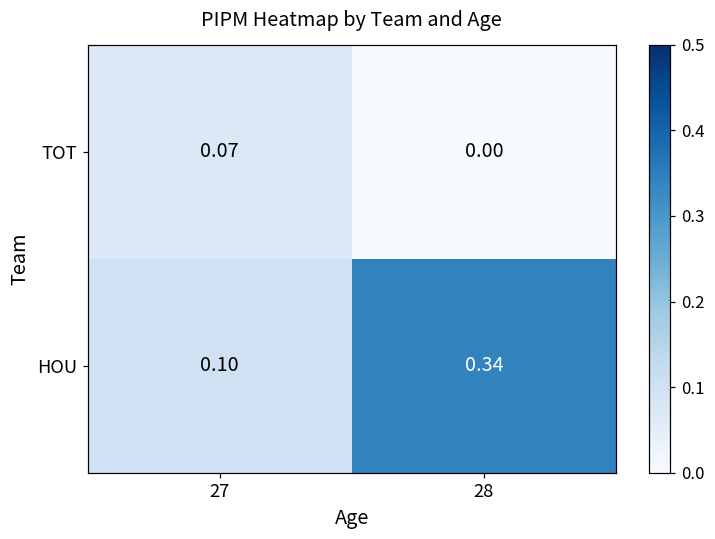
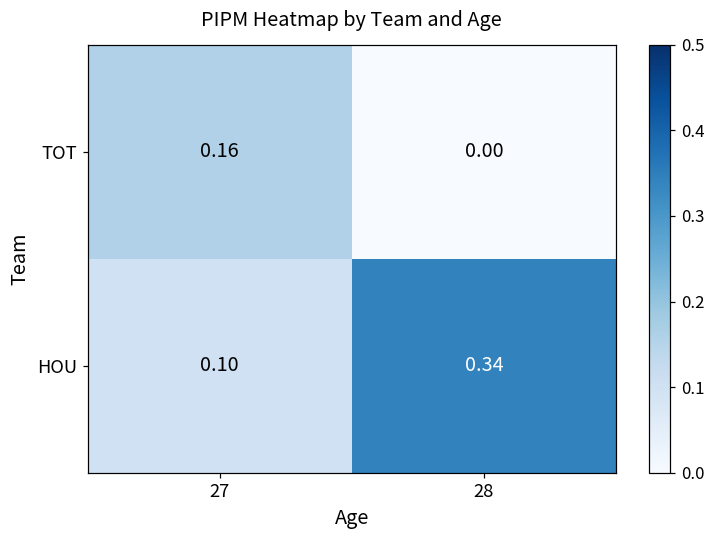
  {
    "TOT": {
-     "27": 0.07,
+     "27": 0.16,
      "28": 0.00
    },
    "HOU": {
      "27": 0.10,
      "28": 0.34
    }
  }
